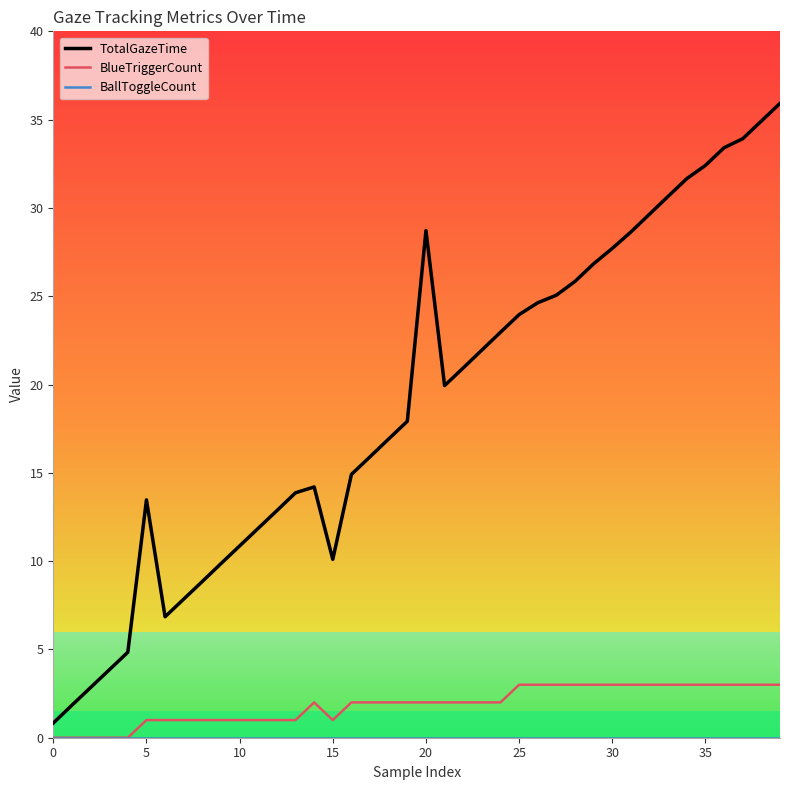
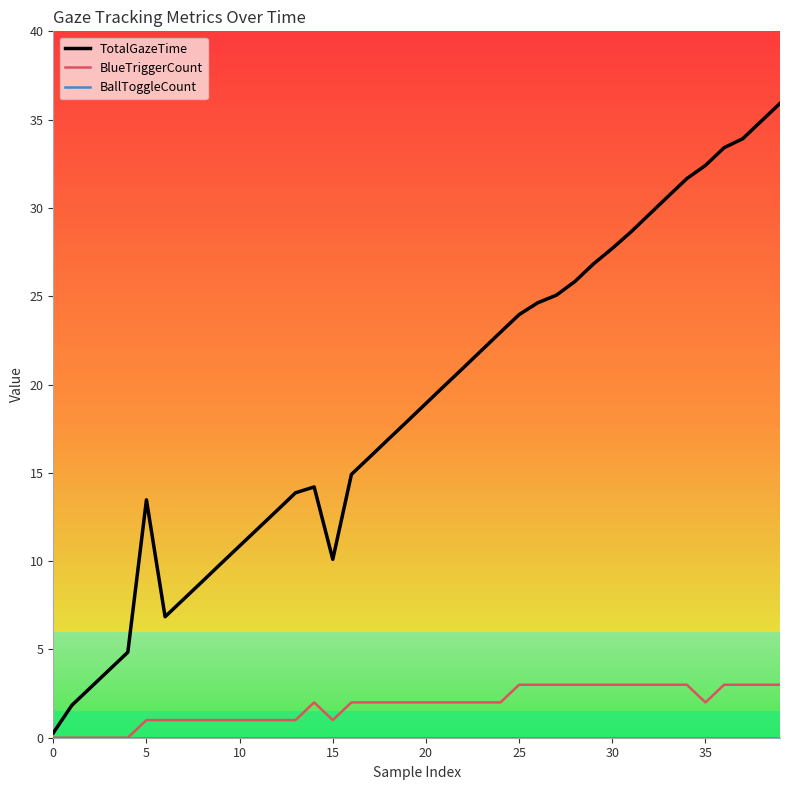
  {
    "TotalGazeTime": {
-     "0": 0.8,
+     "0": 0.3,
      "5": 13.5,
      "10": 10.9,
      "15": 10.1,
-     "20": 28.7,
+     "20": 18.9,
      "25": 24.0,
      "30": 27.7,
      "35": 32.4
    },
    "BlueTriggerCount": {
      "5": 1,
      "10": 1,
      "15": 1,
      "20": 2,
      "25": 3,
      "30": 3,
-     "35": 3
+     "35": 2
    },
    "BallToggleCount": {
      "5": 0.0,
      "10": 0.0,
      "15": 0.0,
      "20": 0.0,
      "25": 0.0,
      "30": 0.0,
      "35": 0.0
    }
  }
